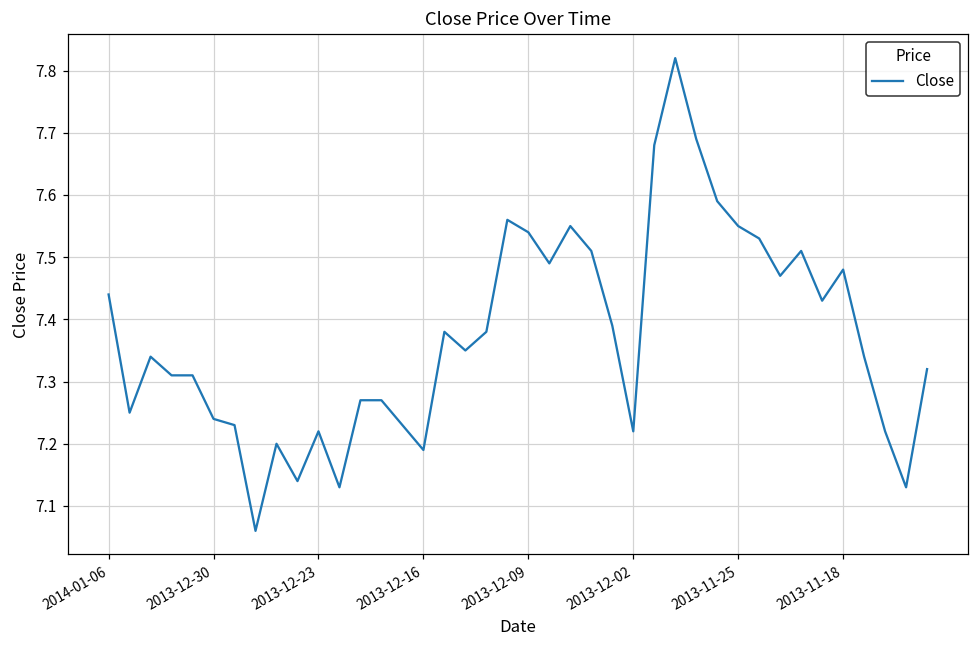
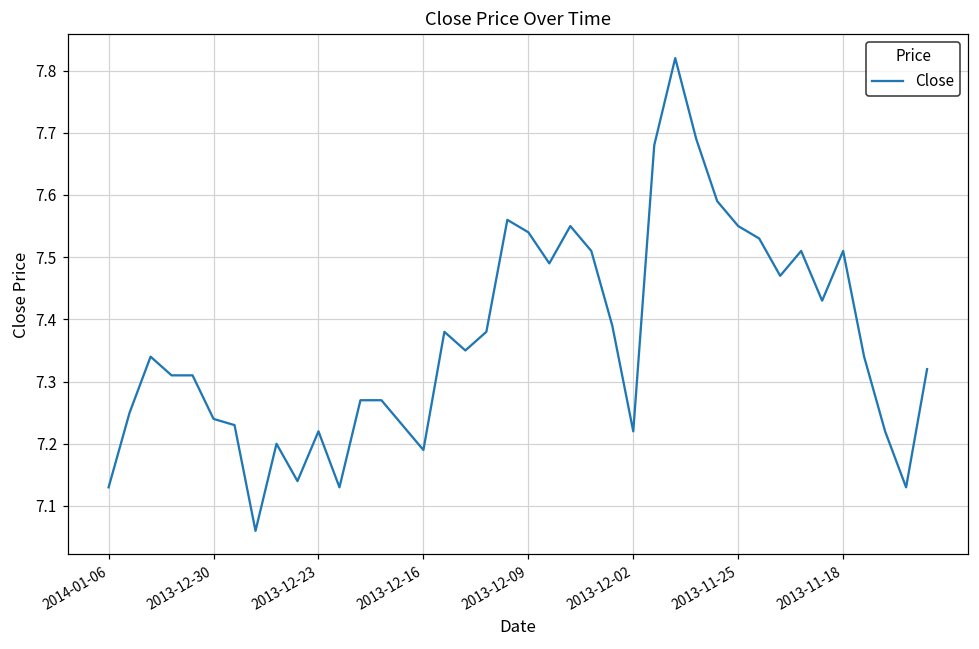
  {
-   "2014-01-06": 7.44,
+   "2014-01-06": 7.13,
    "2013-12-30": 7.24,
    "2013-12-23": 7.22,
    "2013-12-16": 7.19,
    "2013-12-09": 7.54,
    "2013-12-02": 7.22,
    "2013-11-25": 7.55,
-   "2013-11-18": 7.48
+   "2013-11-18": 7.51
  }
